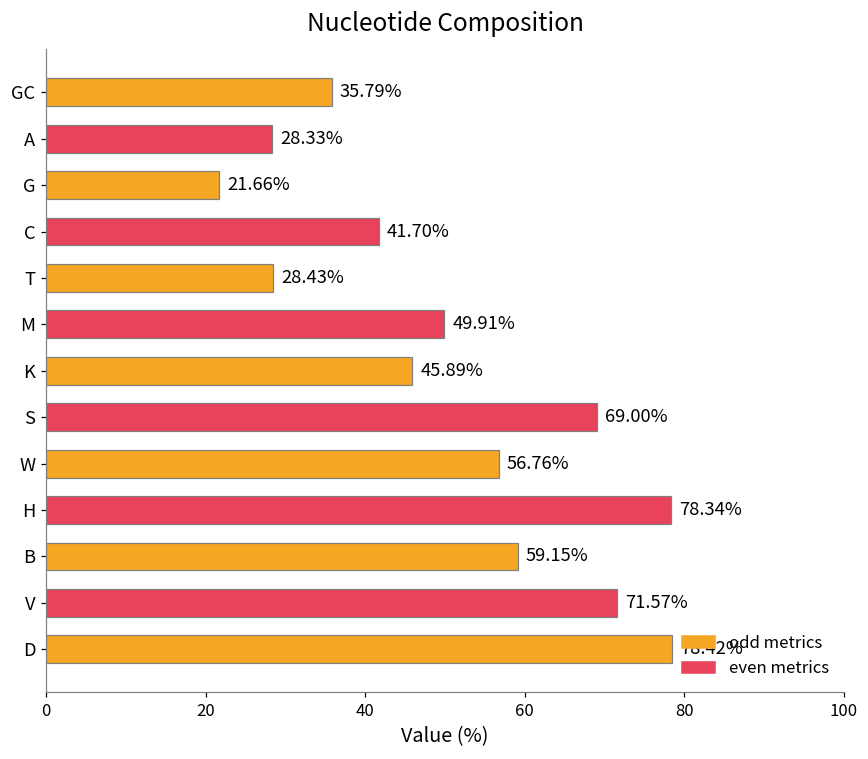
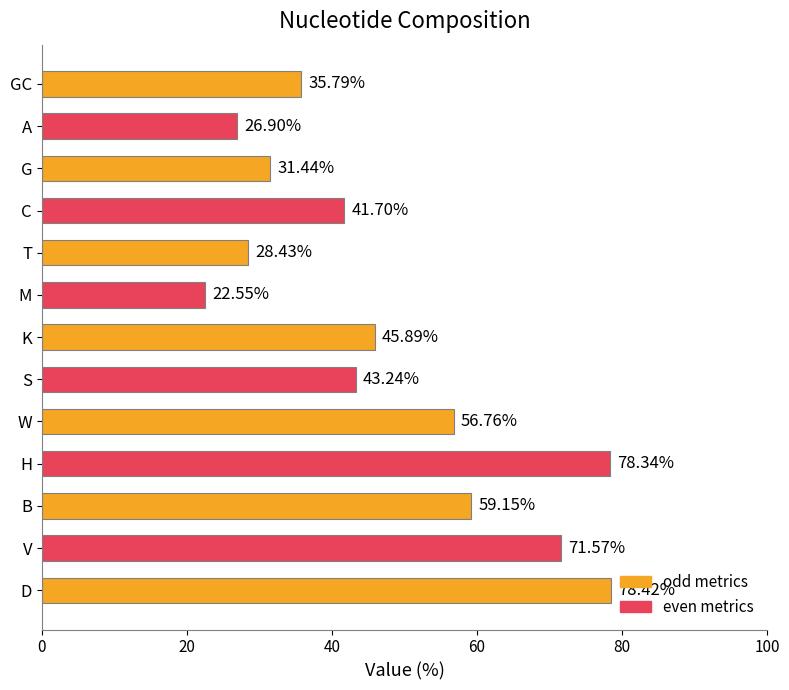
  {
    "GC": "35.79%",
-   "A": "28.33%",
-   "G": "21.66%",
+   "A": "26.90%",
+   "G": "31.44%",
    "C": "41.70%",
    "T": "28.43%",
-   "M": "49.91%",
+   "M": "22.55%",
    "K": "45.89%",
-   "S": "69.00%",
+   "S": "43.24%",
    "W": "56.76%",
    "H": "78.34%",
    "B": "59.15%",
    "V": "71.57%",
    "D": "78.42%"
  }
